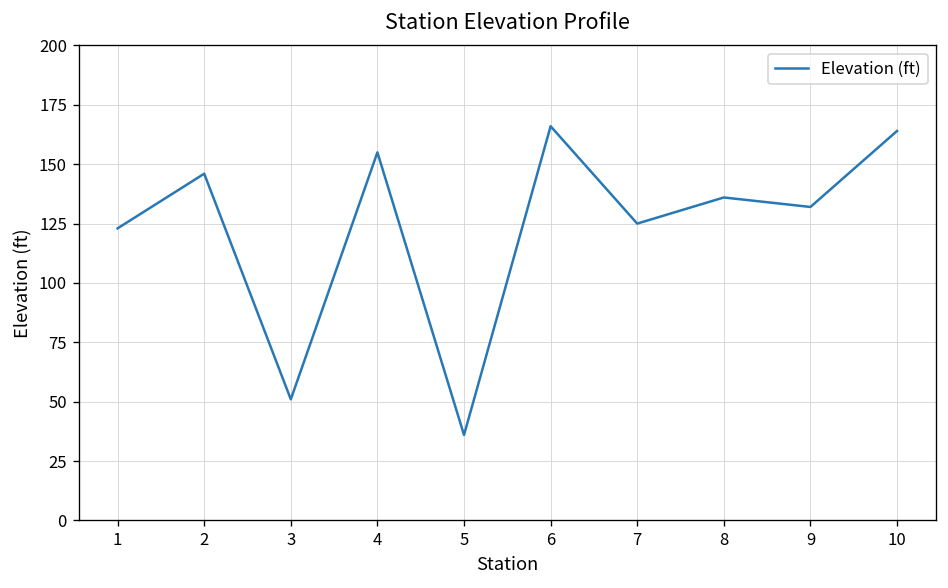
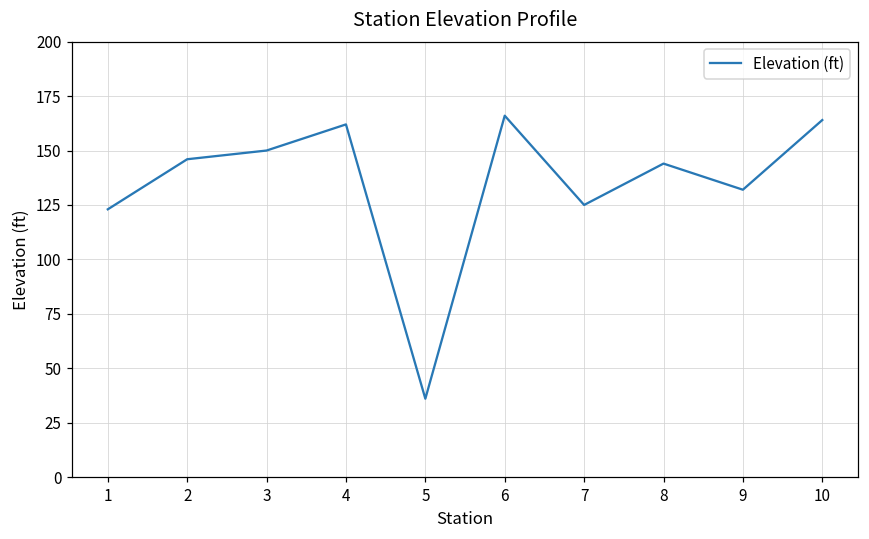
  {
    "1": 123,
    "2": 146,
-   "3": 51,
-   "4": 155,
+   "3": 150,
+   "4": 162,
    "5": 36,
    "6": 166,
    "7": 125,
-   "8": 136,
+   "8": 144,
    "9": 132,
    "10": 164
  }
